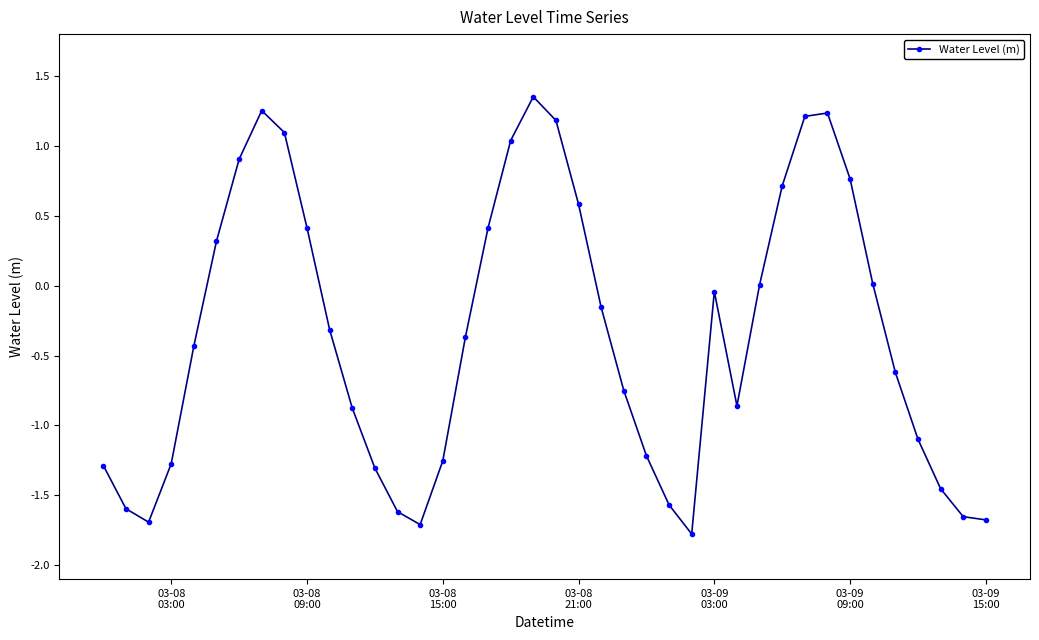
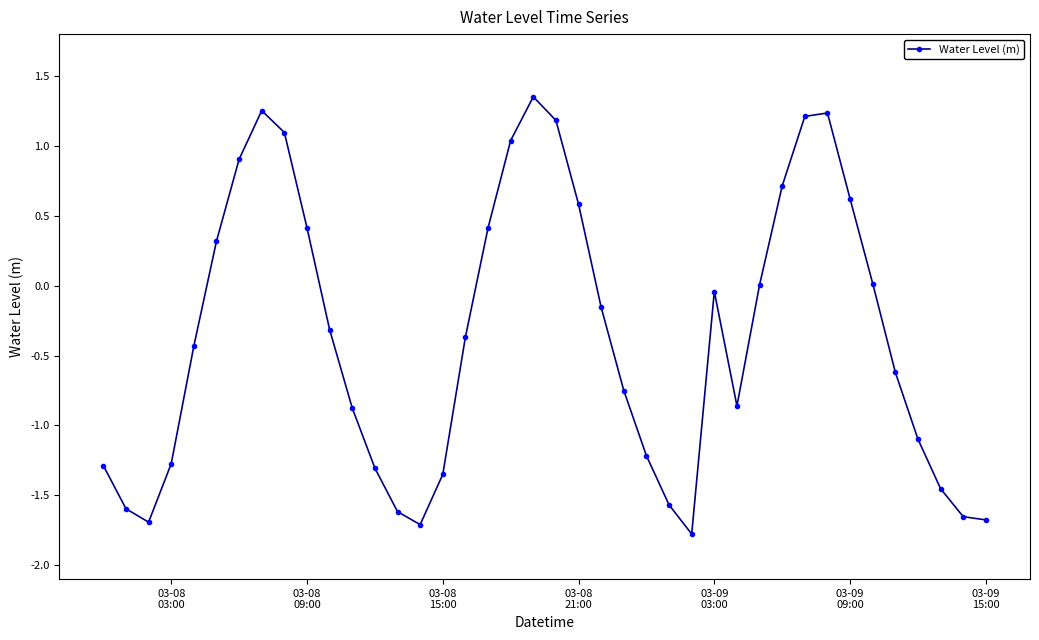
  {
    "03-08 03:00": -1.27,
    "03-08 09:00": 0.41,
-   "03-08 15:00": -1.25,
+   "03-08 15:00": -1.35,
    "03-08 21:00": 0.58,
    "03-09 03:00": -0.04,
-   "03-09 09:00": 0.76,
+   "03-09 09:00": 0.62,
    "03-09 15:00": -1.68
  }
